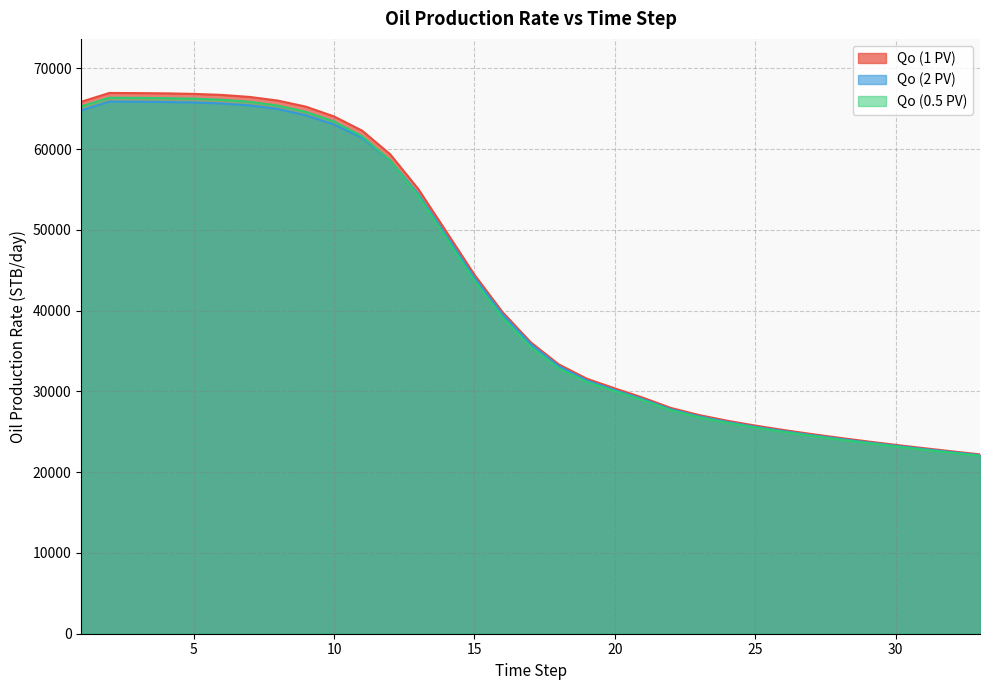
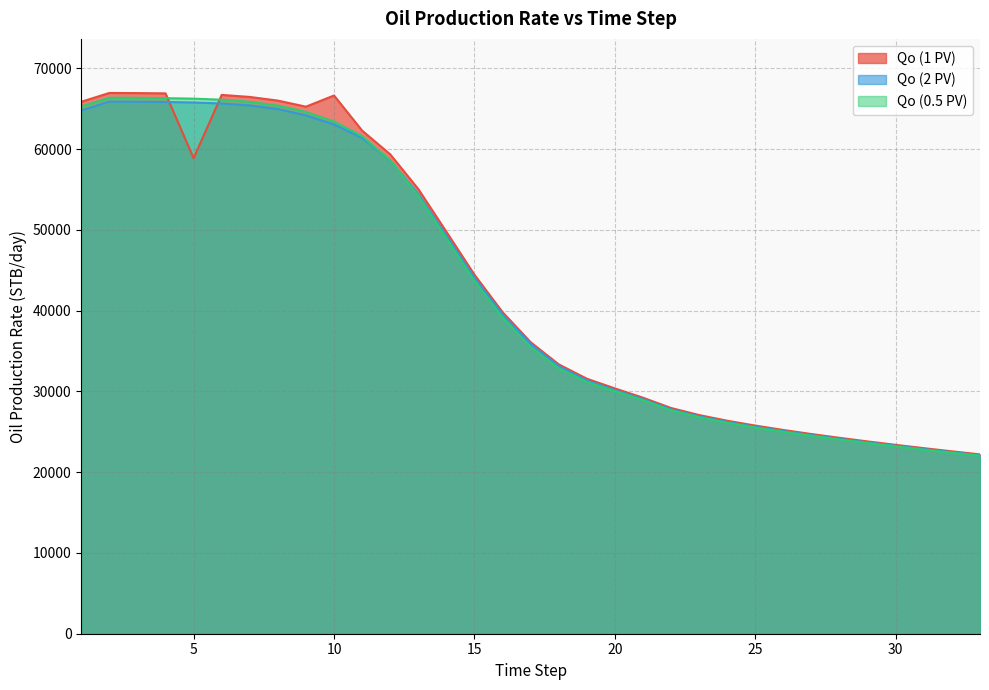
  {
    "Qo (1 PV)": {
-     "5": 67000,
-     "10": 64000,
+     "5": 59000,
+     "10": 67000,
      "15": 44000
    },
    "Qo (2 PV)": {
      "5": 66000,
      "10": 63000,
      "15": 44000
    },
    "Qo (0.5 PV)": {
      "5": 66000,
      "10": 63000,
      "15": 44000
    }
  }
